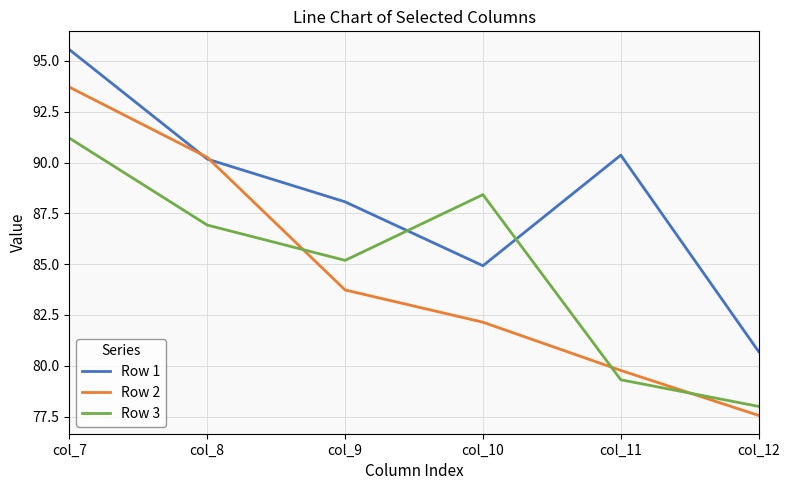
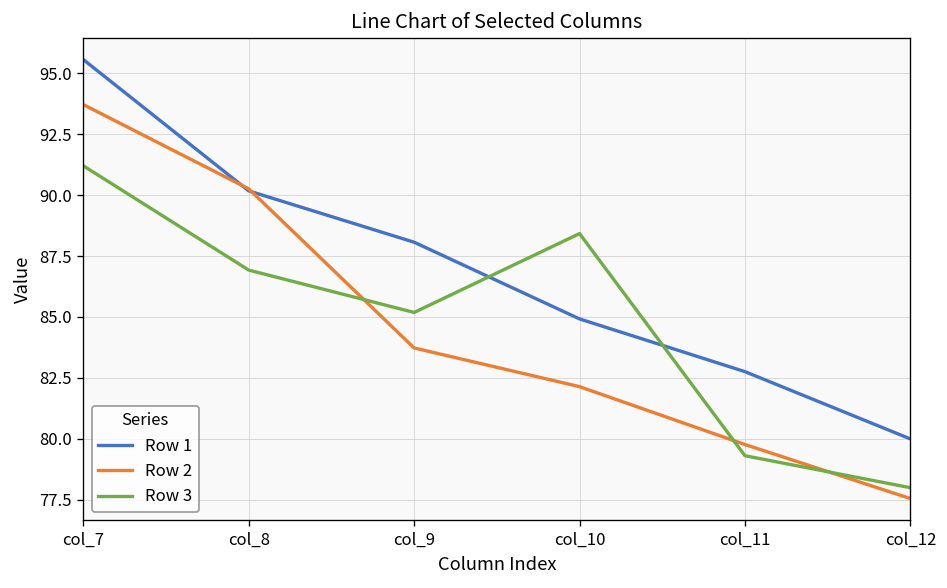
  {
    "Row 1": {
      "col_7": 95.6,
      "col_9": 88.1,
      "col_10": 84.9,
-     "col_11": 90.4,
-     "col_12": 80.7
+     "col_11": 82.8,
+     "col_12": 80.0
    },
    "Row 2": {
      "col_7": 93.7,
      "col_9": 83.7,
      "col_10": 82.1,
      "col_11": 79.8,
      "col_12": 77.6
    },
    "Row 3": {
      "col_7": 91.2,
      "col_8": 86.9,
      "col_9": 85.2,
      "col_10": 88.4,
      "col_11": 79.3,
      "col_12": 78.0
    }
  }
